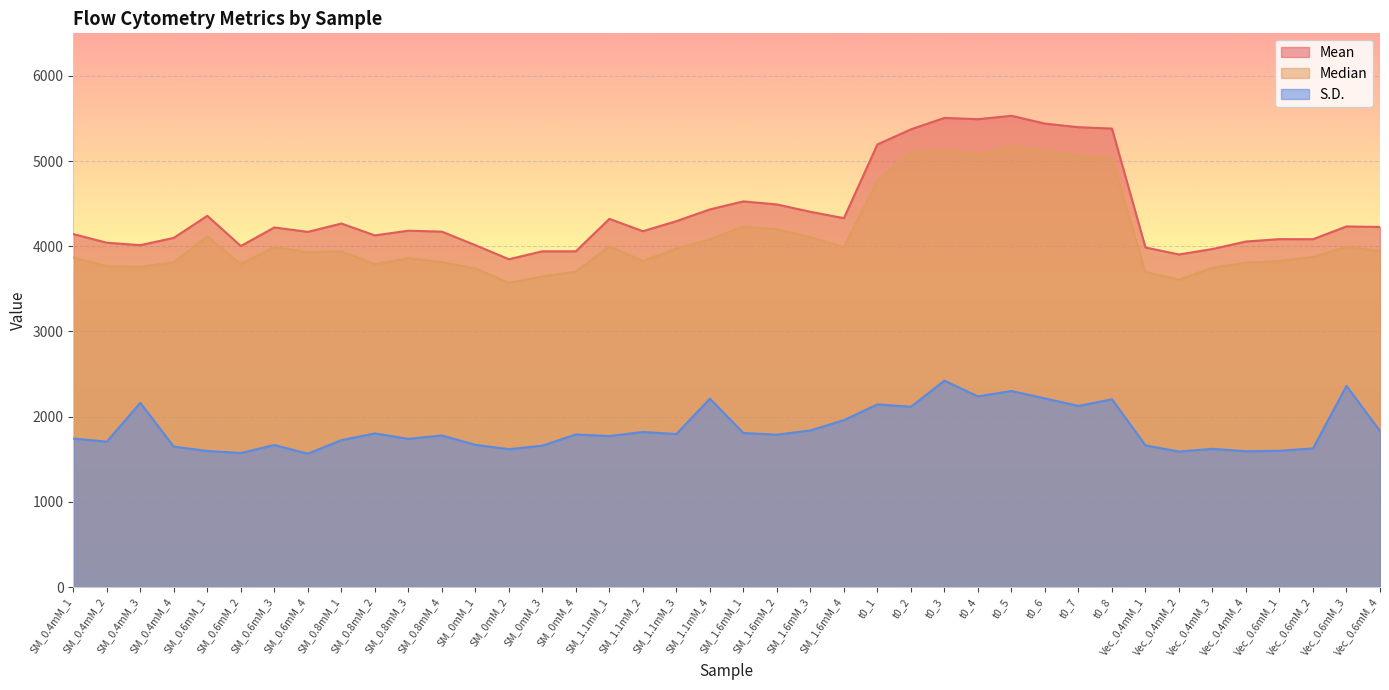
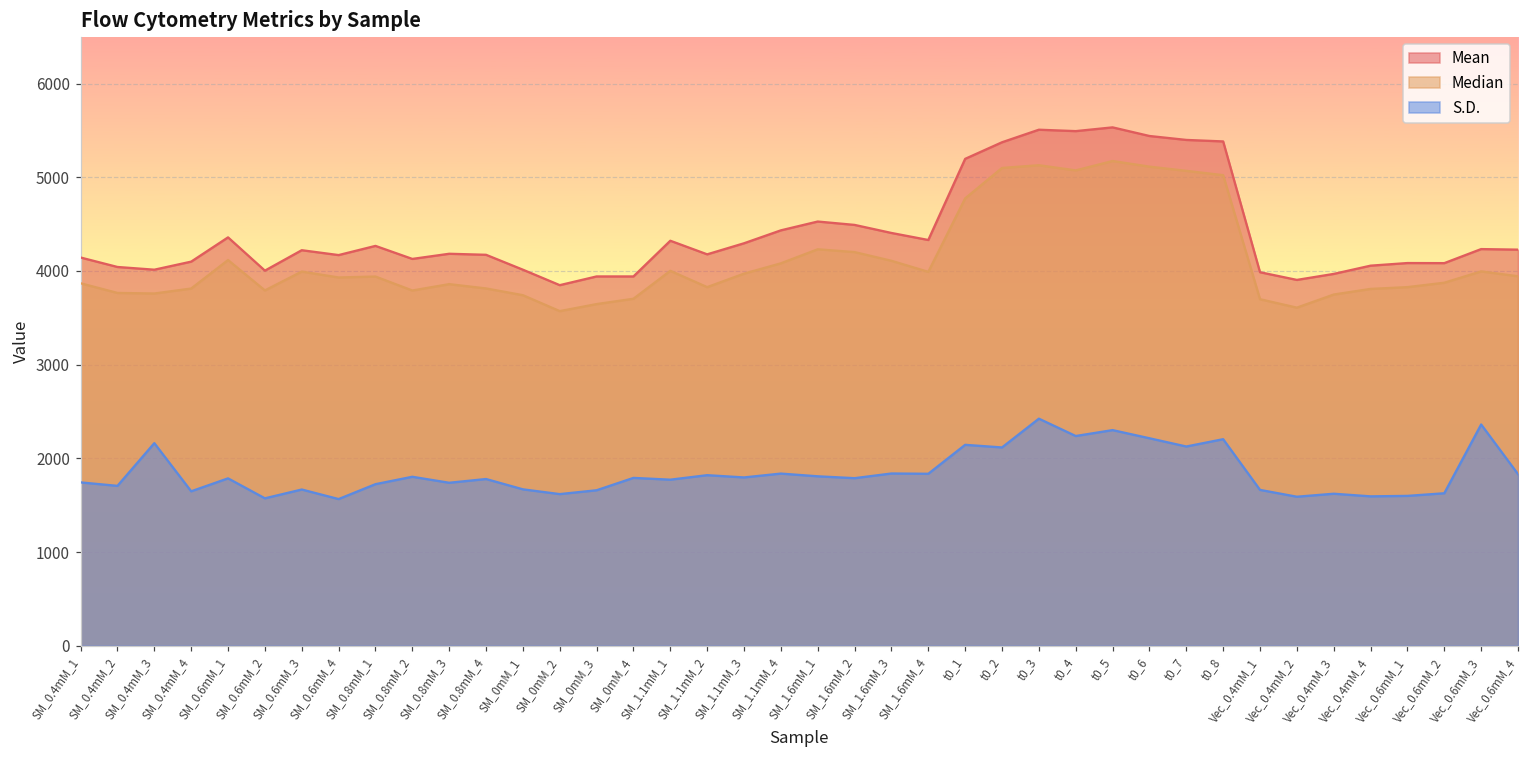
  {
    "S.D.": {
      "SM_0.4mM_1": 1700,
      "SM_0.4mM_2": 1700,
      "SM_0.4mM_3": 2200,
      "SM_0.4mM_4": 1600,
-     "SM_0.6mM_1": 1600,
+     "SM_0.6mM_1": 1800,
      "SM_0.6mM_2": 1600,
      "SM_0.6mM_3": 1700,
      "SM_0.6mM_4": 1600,
      "SM_0.8mM_1": 1700,
      "SM_0.8mM_2": 1800,
      "SM_0.8mM_3": 1700,
      "SM_0.8mM_4": 1800,
      "SM_0mM_1": 1700,
      "SM_0mM_2": 1600,
      "SM_0mM_3": 1700,
      "SM_0mM_4": 1800,
      "SM_1.1mM_1": 1800,
      "SM_1.1mM_2": 1800,
      "SM_1.1mM_3": 1800,
-     "SM_1.1mM_4": 2200,
+     "SM_1.1mM_4": 1800,
      "SM_1.6mM_1": 1800,
      "SM_1.6mM_2": 1800,
      "SM_1.6mM_3": 1800,
-     "SM_1.6mM_4": 2000,
+     "SM_1.6mM_4": 1800,
      "t0_1": 2100,
      "t0_2": 2100,
      "t0_3": 2400,
      "t0_4": 2200,
      "t0_5": 2300,
      "t0_6": 2200,
      "t0_7": 2100,
      "t0_8": 2200,
      "Vec_0.4mM_1": 1700,
      "Vec_0.4mM_2": 1600,
      "Vec_0.4mM_3": 1600,
      "Vec_0.4mM_4": 1600,
      "Vec_0.6mM_1": 1600,
      "Vec_0.6mM_2": 1600,
      "Vec_0.6mM_3": 2400,
      "Vec_0.6mM_4": 1800
    }
  }
